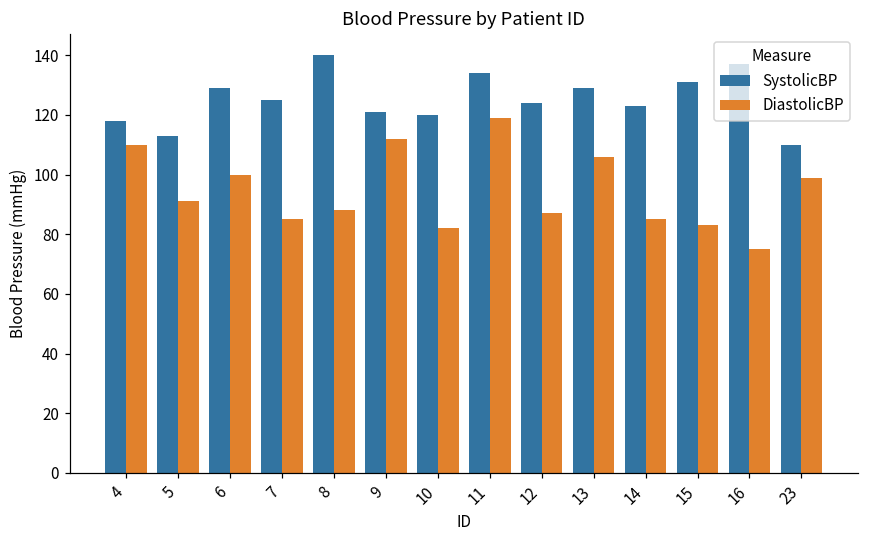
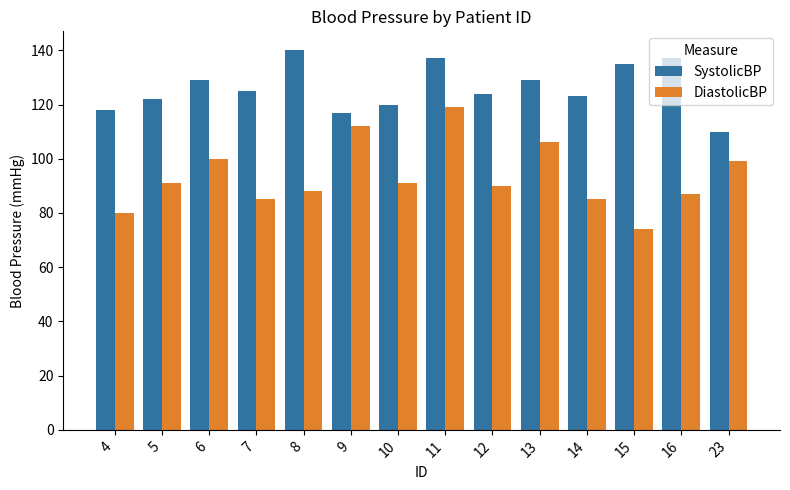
  {
    "SystolicBP": {
      "4": 118,
-     "5": 113,
+     "5": 122,
      "6": 129,
      "7": 125,
      "8": 140,
-     "9": 121,
+     "9": 117,
      "10": 120,
-     "11": 134,
+     "11": 137,
      "12": 124,
      "13": 129,
      "14": 123,
-     "15": 131,
+     "15": 135,
      "23": 110
    },
    "DiastolicBP": {
-     "4": 110,
+     "4": 80,
      "5": 91,
      "6": 100,
      "7": 85,
      "8": 88,
      "9": 112,
-     "10": 82,
+     "10": 91,
      "11": 119,
-     "12": 87,
+     "12": 90,
      "13": 106,
      "14": 85,
-     "15": 83,
-     "16": 75,
+     "15": 74,
+     "16": 87,
      "23": 99
    }
  }
